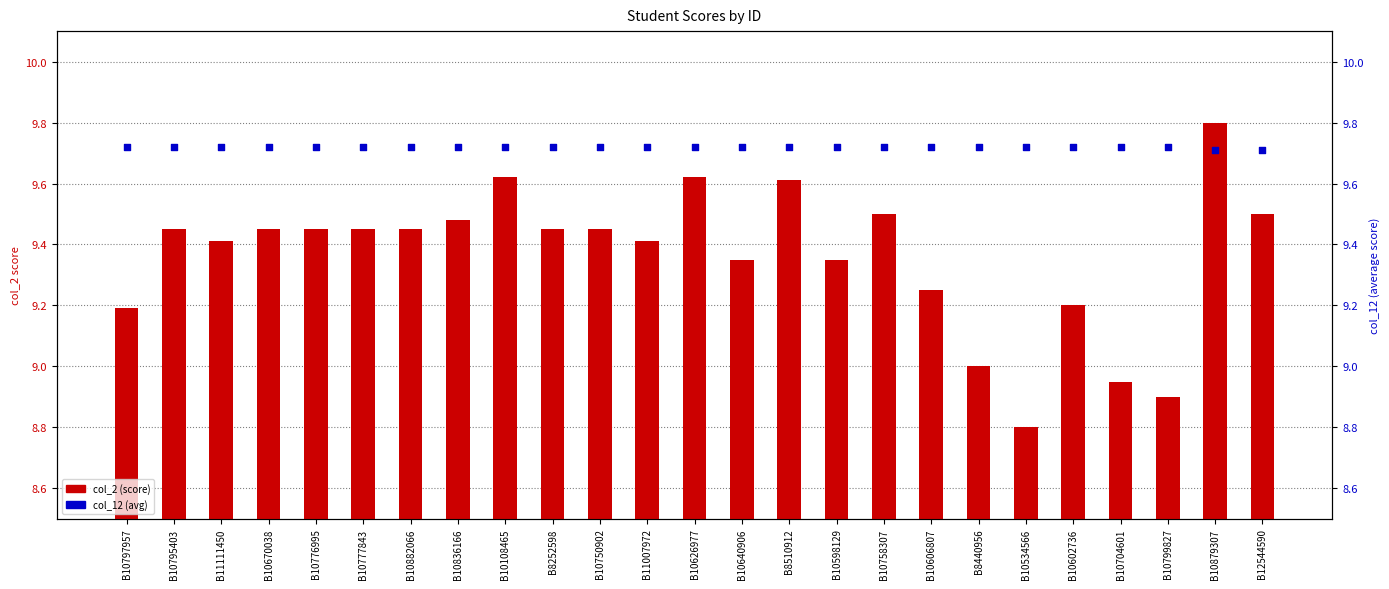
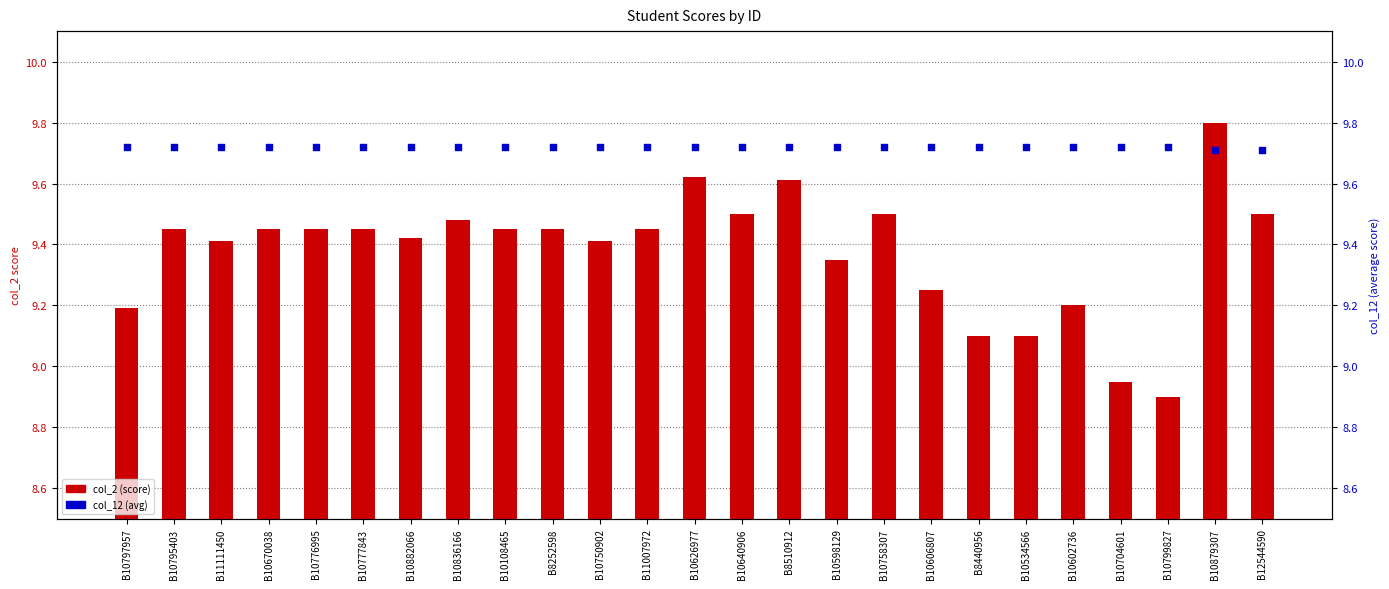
  {
    "col_2 (score)": {
      "B10797957": 9.19,
      "B10795403": 9.45,
      "B11111450": 9.41,
      "B10670038": 9.45,
      "B10776995": 9.45,
      "B10777843": 9.45,
-     "B10882066": 9.45,
+     "B10882066": 9.42,
      "B10836166": 9.48,
-     "B10108465": 9.62,
+     "B10108465": 9.45,
      "B8252598": 9.45,
-     "B10750902": 9.45,
-     "B11007972": 9.41,
+     "B10750902": 9.41,
+     "B11007972": 9.45,
      "B10626977": 9.62,
-     "B10640906": 9.35,
+     "B10640906": 9.50,
      "B8510912": 9.61,
      "B10598129": 9.35,
      "B10758307": 9.50,
      "B10606807": 9.25,
-     "B8440956": 9.0,
-     "B10534566": 8.8,
+     "B8440956": 9.1,
+     "B10534566": 9.1,
      "B10602736": 9.20,
      "B10704601": 8.95,
      "B10799827": 8.90,
      "B10879307": 9.80,
      "B12544590": 9.50
    }
  }
